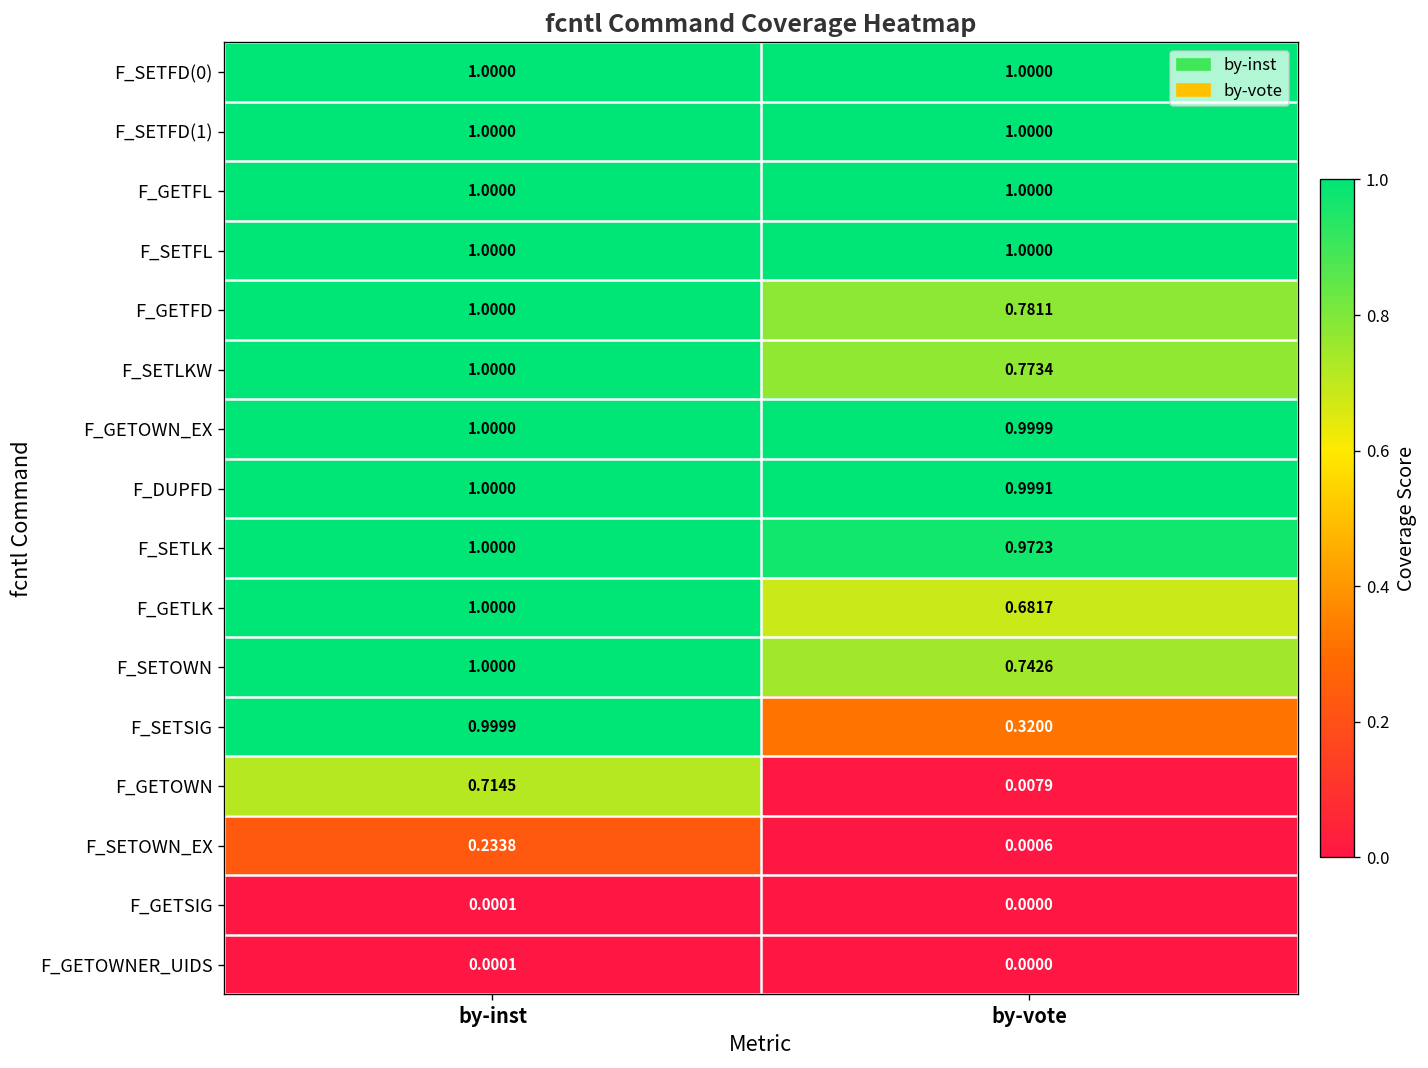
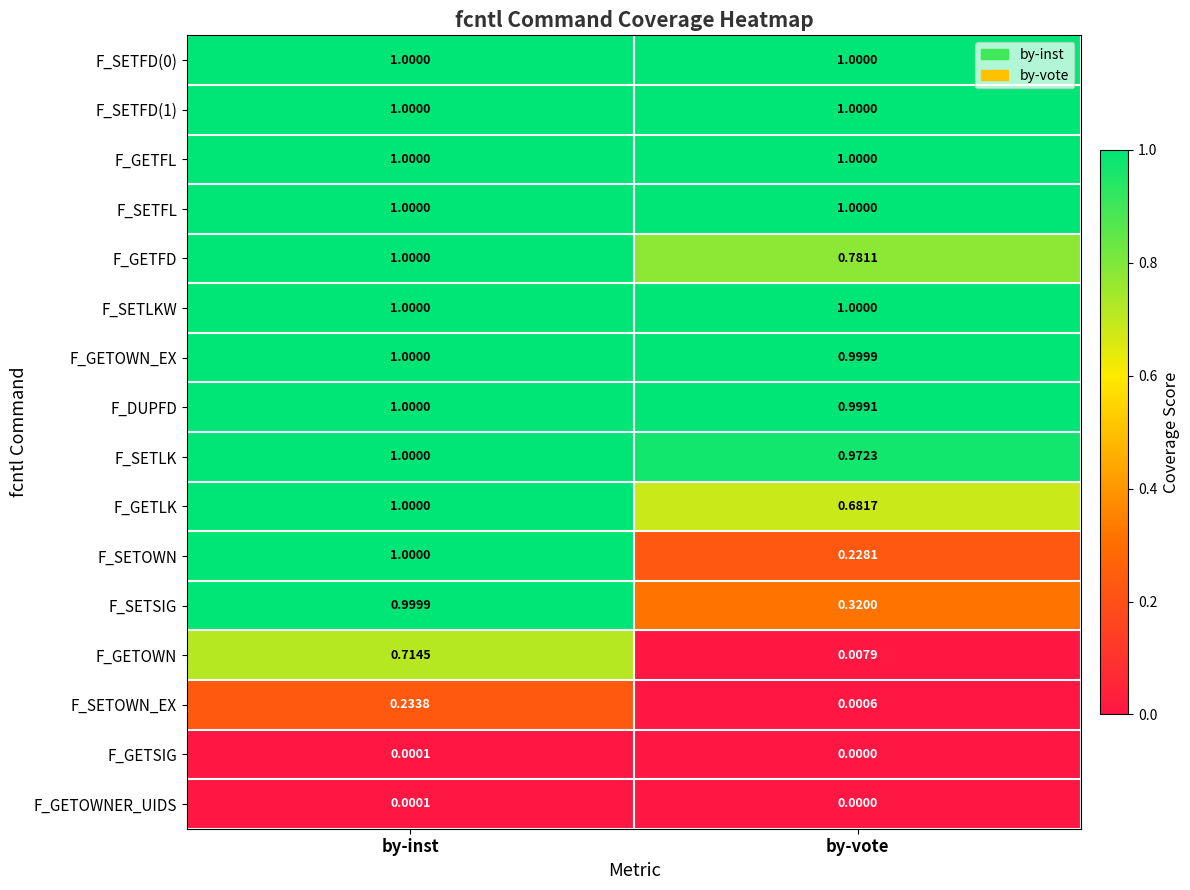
  {
    "F_SETFD(0)": {
      "by-inst": 1.0000,
      "by-vote": 1.0000
    },
    "F_SETFD(1)": {
      "by-inst": 1.0000,
      "by-vote": 1.0000
    },
    "F_GETFL": {
      "by-inst": 1.0000,
      "by-vote": 1.0000
    },
    "F_SETFL": {
      "by-inst": 1.0000,
      "by-vote": 1.0000
    },
    "F_GETFD": {
      "by-inst": 1.0000,
      "by-vote": 0.7811
    },
    "F_SETLKW": {
      "by-inst": 1.0000,
-     "by-vote": 0.7734
+     "by-vote": 1.0000
    },
    "F_GETOWN_EX": {
      "by-inst": 1.0000,
      "by-vote": 0.9999
    },
    "F_DUPFD": {
      "by-inst": 1.0000,
      "by-vote": 0.9991
    },
    "F_SETLK": {
      "by-inst": 1.0000,
      "by-vote": 0.9723
    },
    "F_GETLK": {
      "by-inst": 1.0000,
      "by-vote": 0.6817
    },
    "F_SETOWN": {
      "by-inst": 1.0000,
-     "by-vote": 0.7426
+     "by-vote": 0.2281
    },
    "F_SETSIG": {
      "by-inst": 0.9999,
      "by-vote": 0.3200
    },
    "F_GETOWN": {
      "by-inst": 0.7145,
      "by-vote": 0.0079
    },
    "F_SETOWN_EX": {
      "by-inst": 0.2338,
      "by-vote": 0.0006
    },
    "F_GETSIG": {
      "by-inst": 0.0001,
      "by-vote": 0.0000
    },
    "F_GETOWNER_UIDS": {
      "by-inst": 0.0001,
      "by-vote": 0.0000
    }
  }
